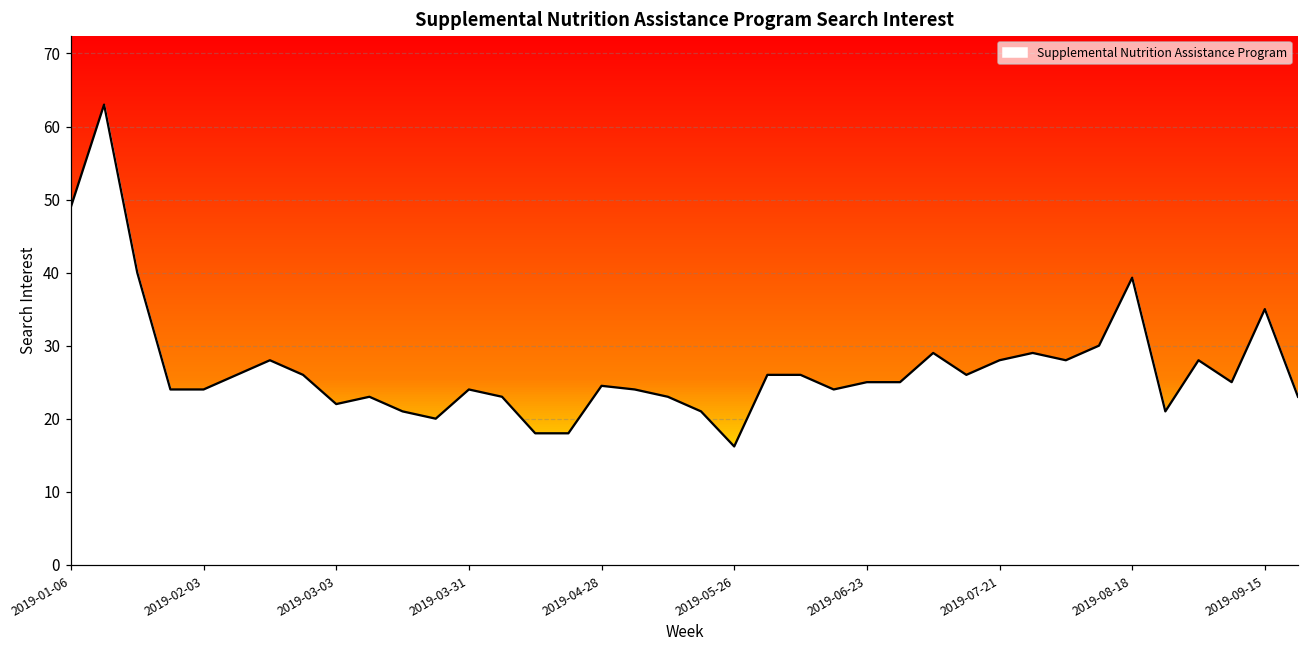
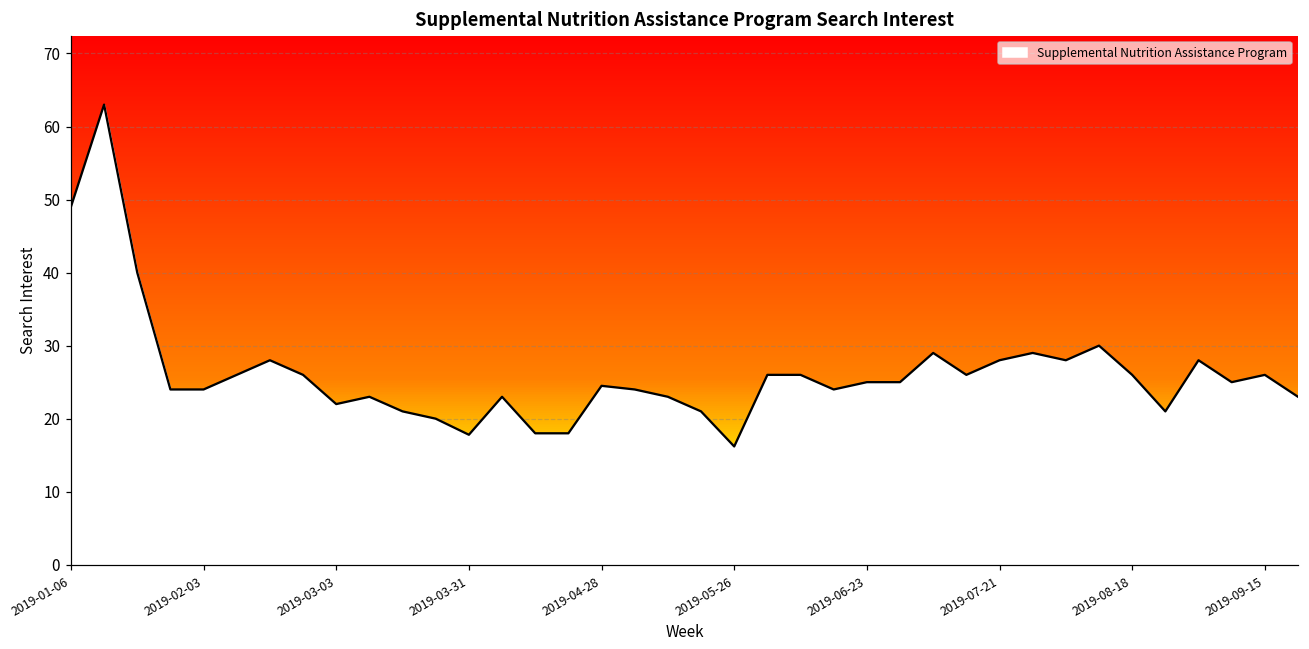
  {
    "Supplemental Nutrition Assistance Program": {
      "2019-02-03": 24,
      "2019-03-03": 22,
-     "2019-03-31": 24,
+     "2019-03-31": 18,
      "2019-04-28": 25,
      "2019-05-26": 16,
      "2019-06-23": 25,
      "2019-07-21": 28,
-     "2019-08-18": 39,
-     "2019-09-15": 35
+     "2019-08-18": 26,
+     "2019-09-15": 26
    }
  }
